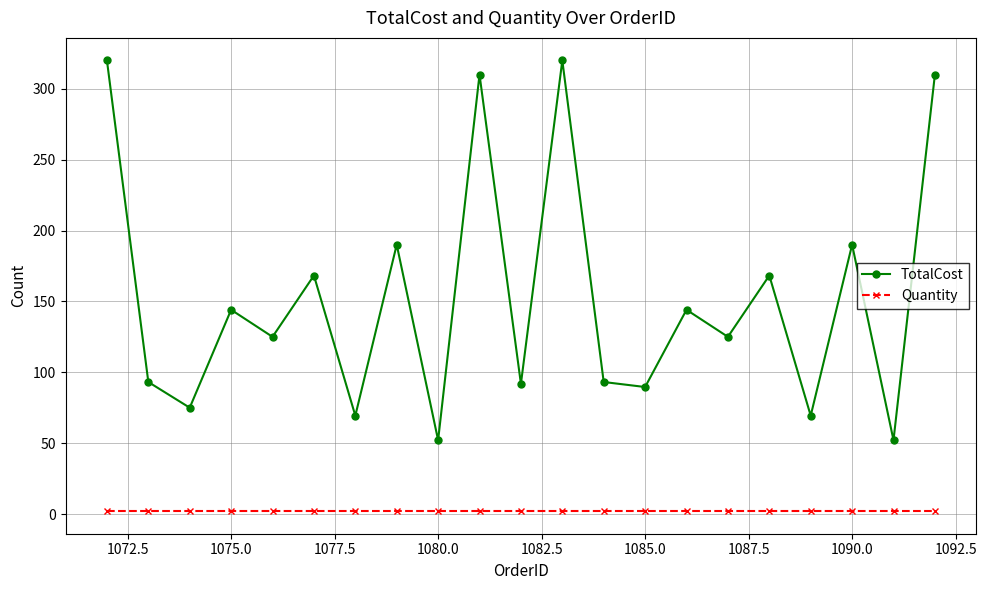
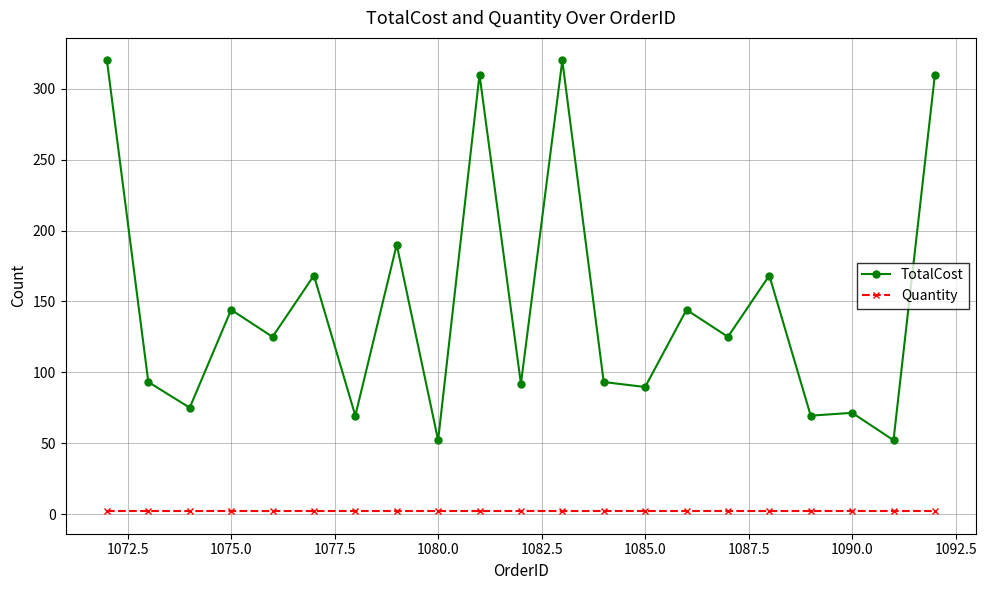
  {
    "TotalCost": {
      "1075.0": 144,
      "1080.0": 52,
      "1085.0": 90,
-     "1090.0": 190
+     "1090.0": 71
    },
    "Quantity": {
      "1075.0": 2,
      "1080.0": 2,
      "1085.0": 2,
      "1090.0": 2
    }
  }
